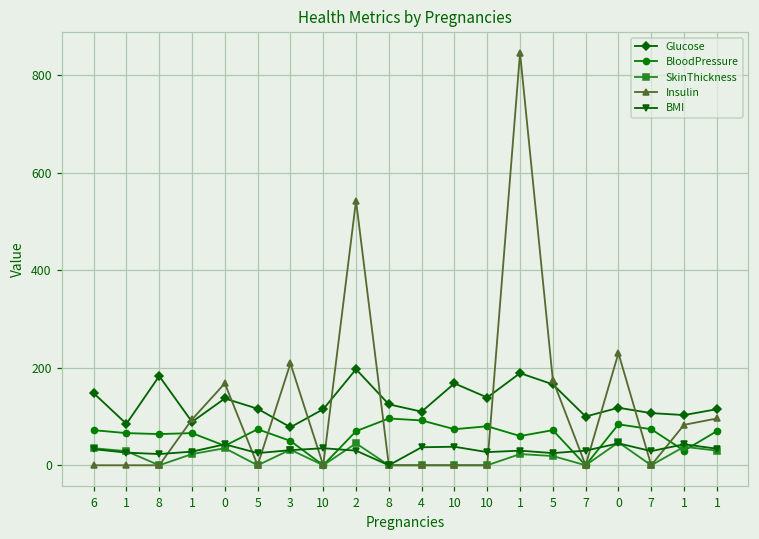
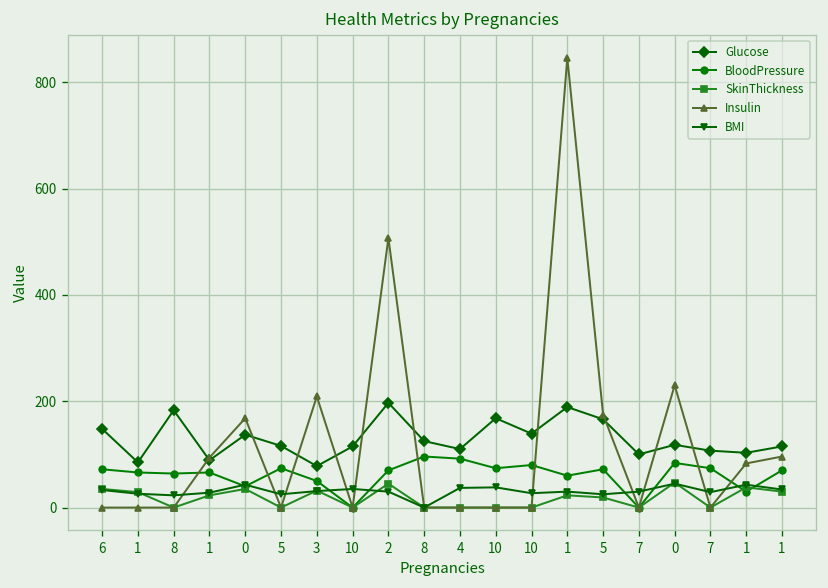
  {
    "Insulin": {
      "6": 0,
      "3": 210,
-     "2": 540
+     "2": 510
    }
  }
